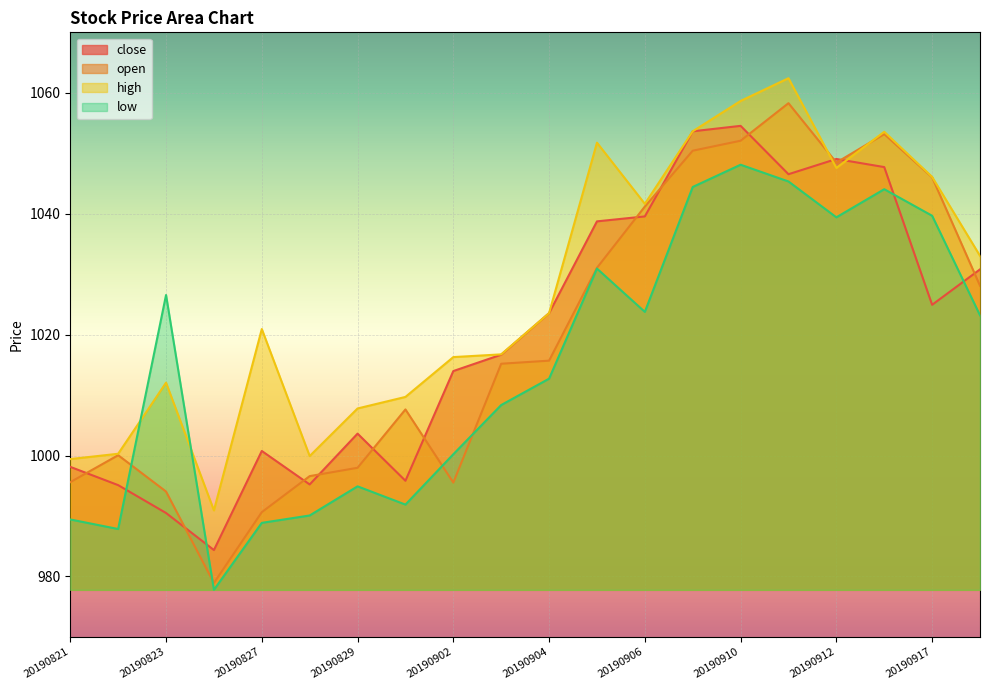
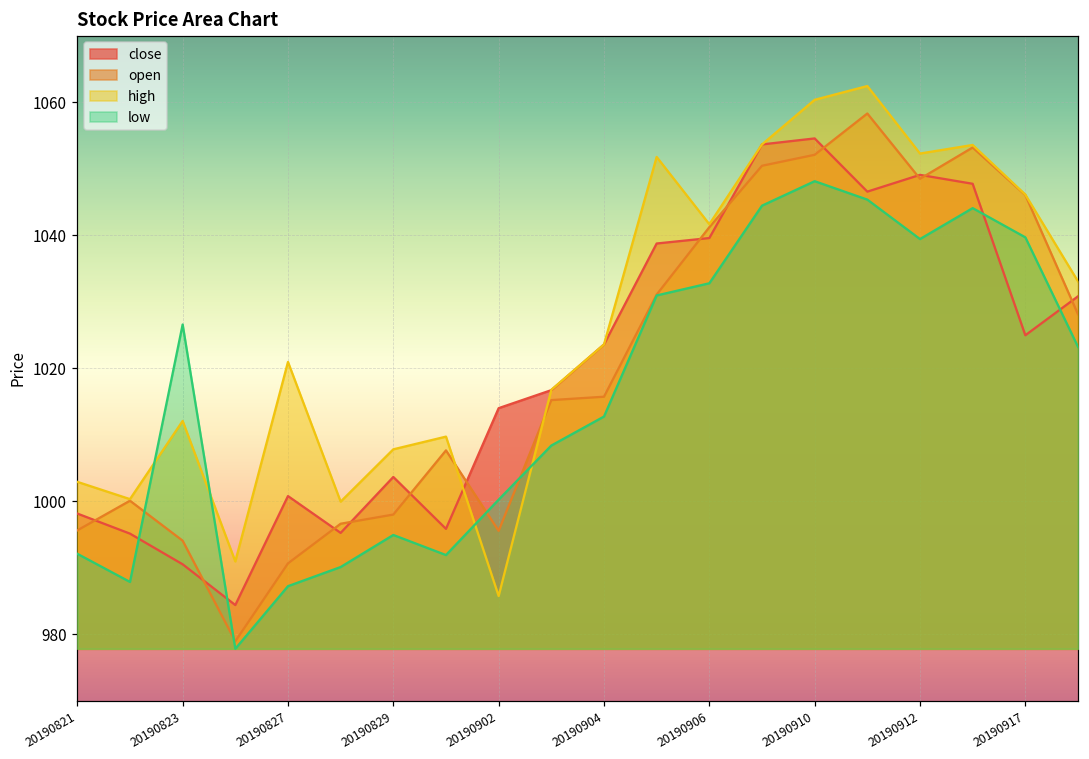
  {
    "high": {
-     "20190821": 999,
+     "20190821": 1003,
      "20190823": 1012,
      "20190827": 1021,
      "20190829": 1008,
-     "20190902": 1016,
+     "20190902": 986,
      "20190906": 1042,
-     "20190910": 1059,
-     "20190912": 1048
+     "20190910": 1060,
+     "20190912": 1052
    },
    "low": {
-     "20190821": 989,
+     "20190821": 992,
      "20190823": 1027,
-     "20190827": 989,
+     "20190827": 987,
      "20190829": 995,
      "20190902": 1000,
      "20190904": 1013,
-     "20190906": 1024,
+     "20190906": 1033,
      "20190910": 1048,
      "20190912": 1039,
      "20190917": 1040
    }
  }
